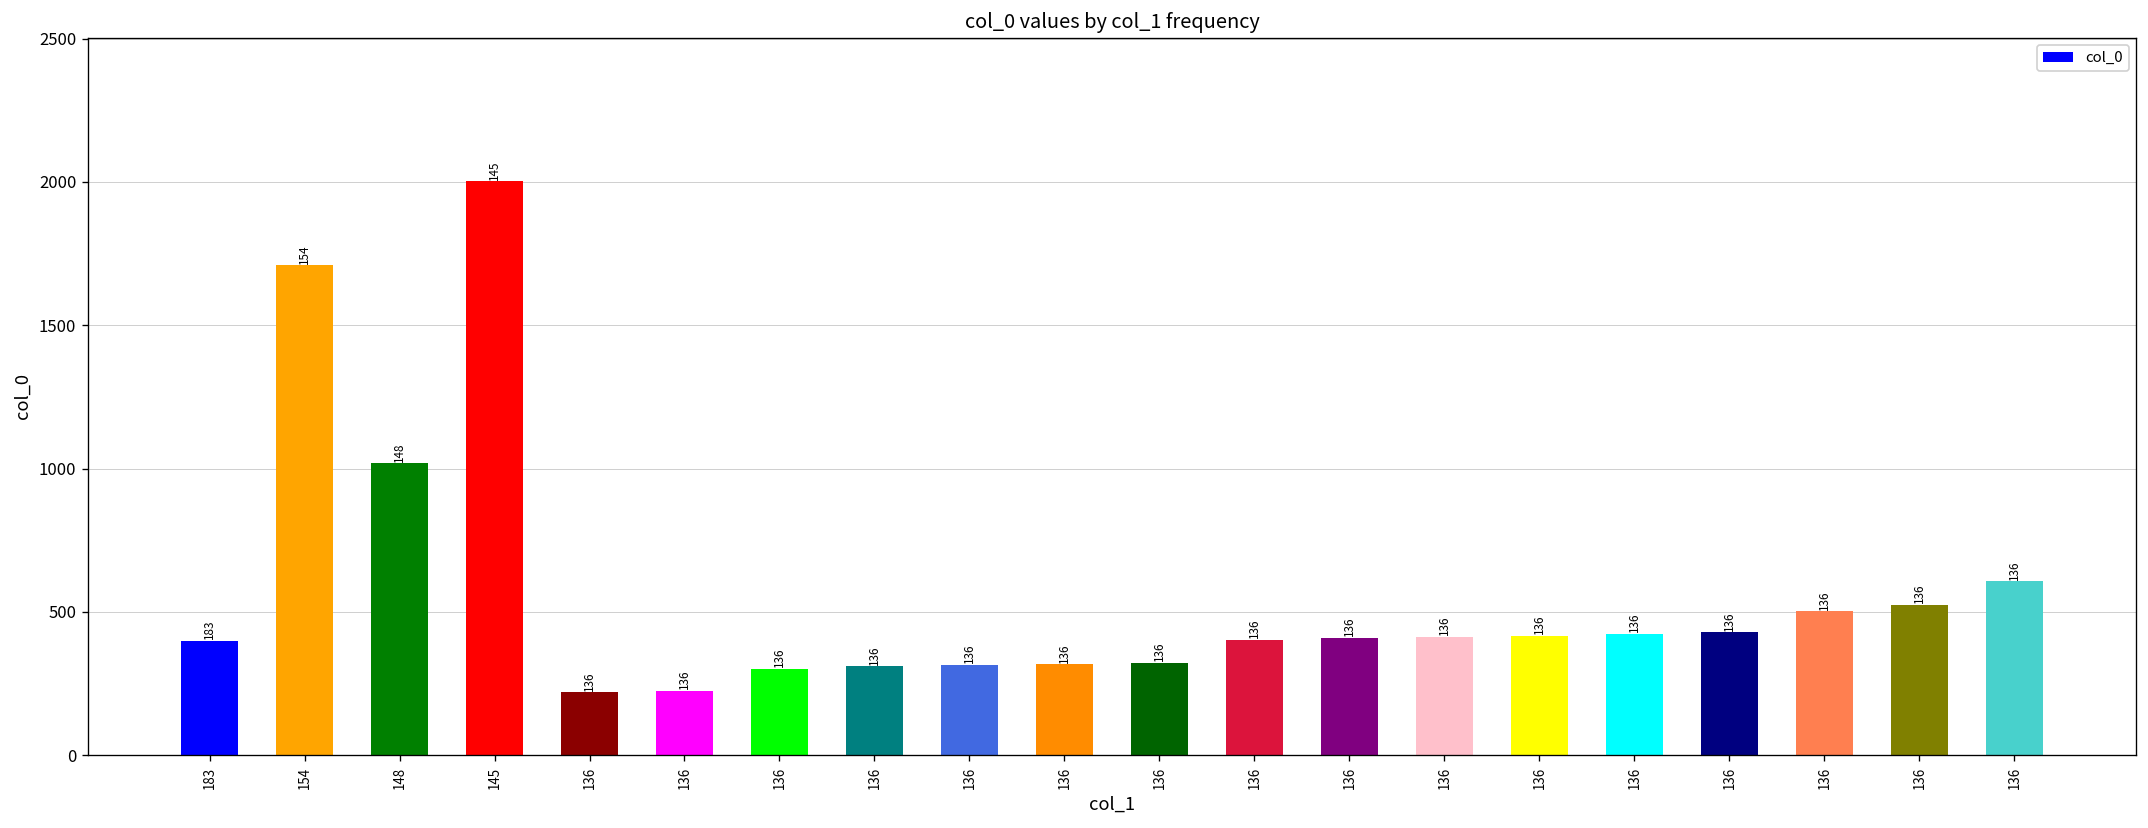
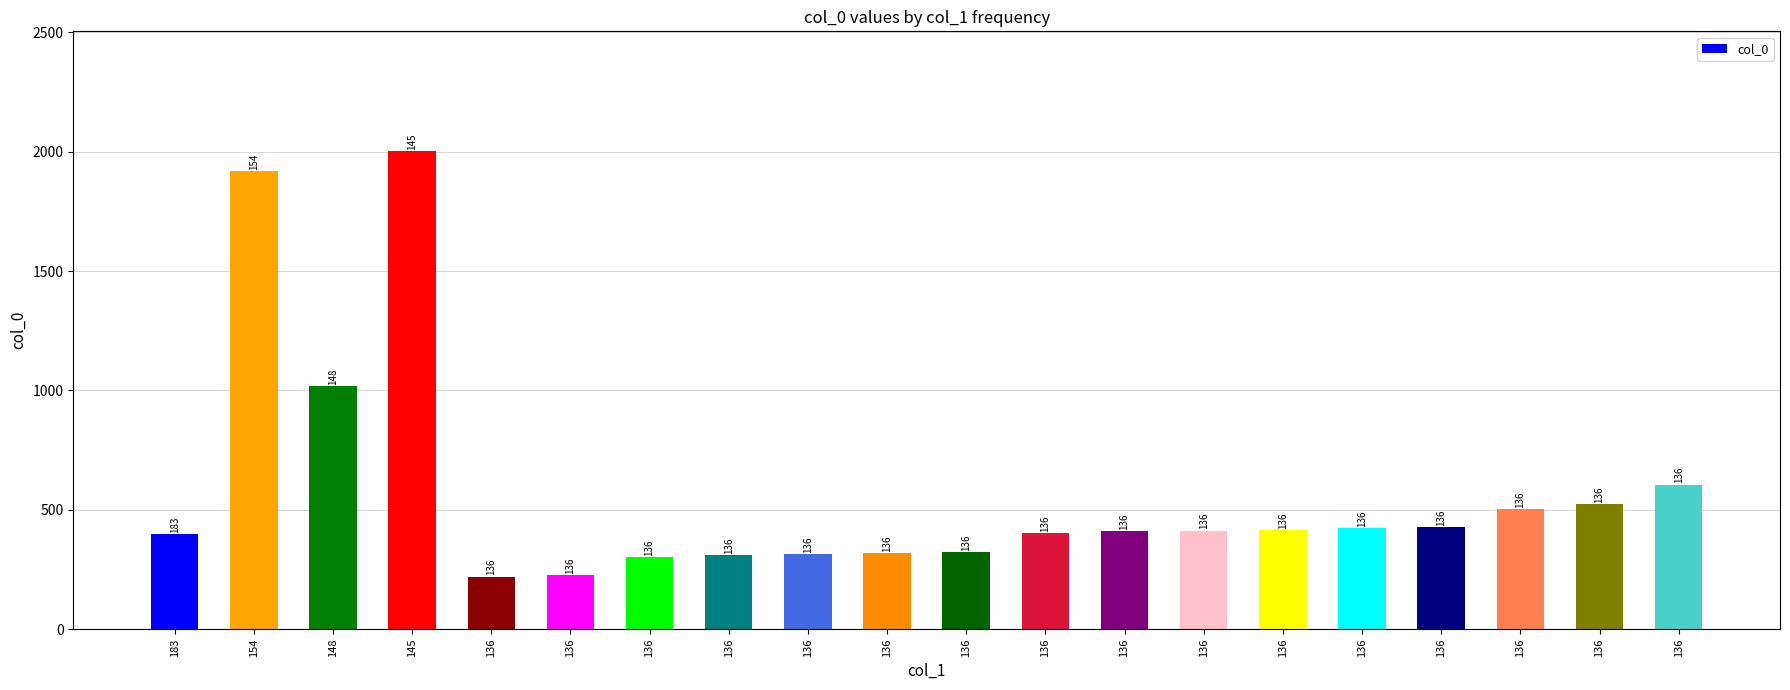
  {
-   "154": 1710
+   "154": 1920
  }
